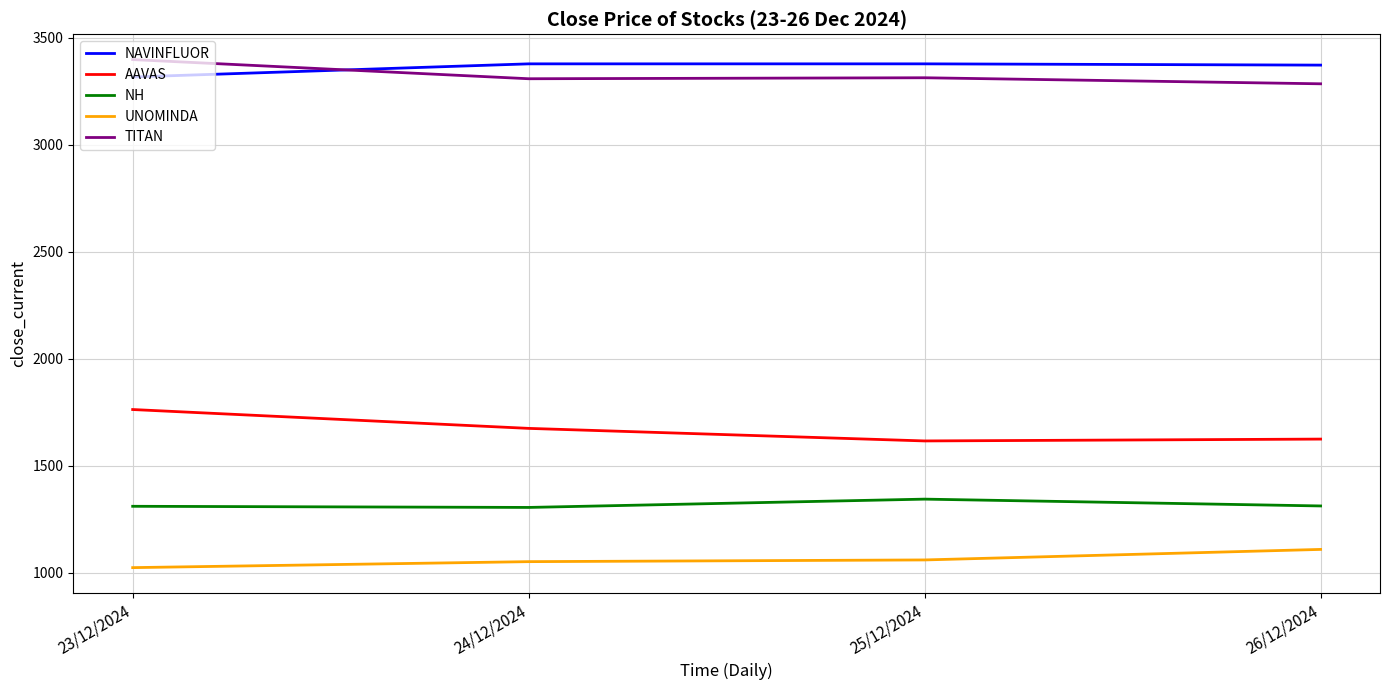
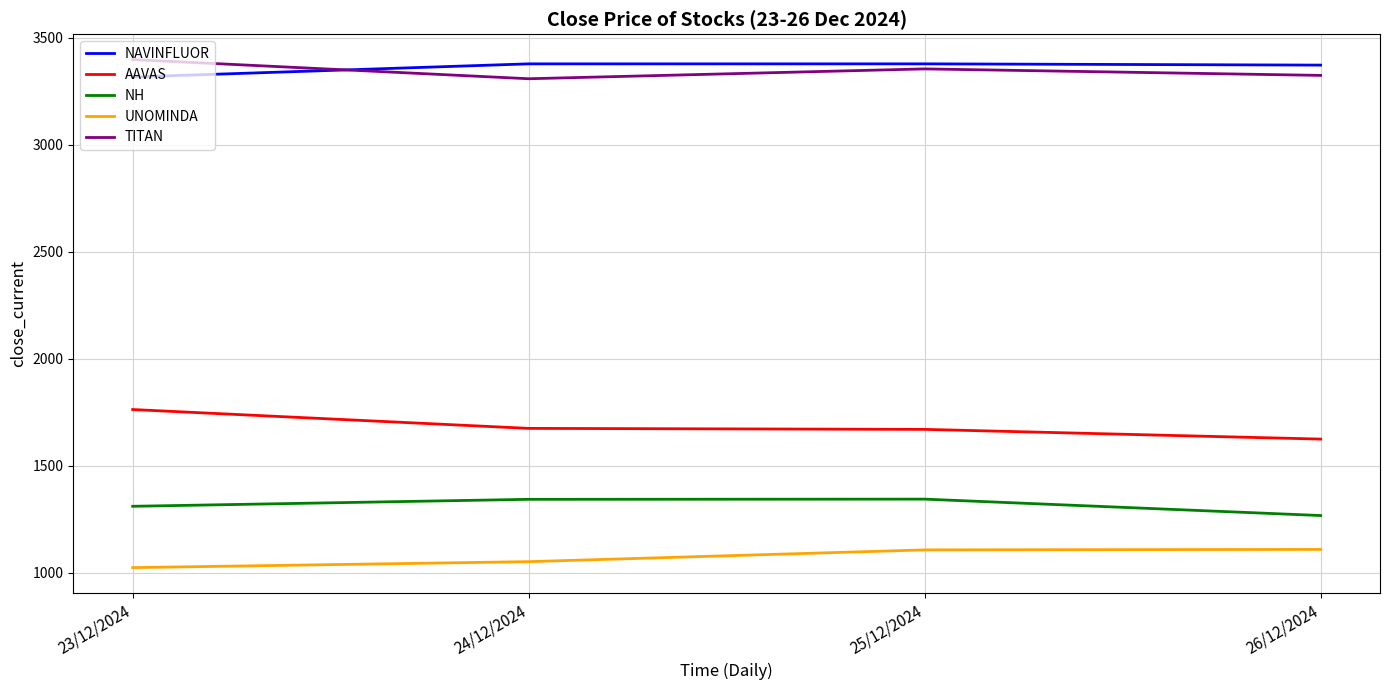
  {
    "NAVINFLUOR": {
      "24/12/2024": 3380,
      "25/12/2024": 3380,
      "26/12/2024": 3370
    },
    "AAVAS": {
      "23/12/2024": 1760,
      "24/12/2024": 1670,
-     "25/12/2024": 1620,
+     "25/12/2024": 1670,
      "26/12/2024": 1620
    },
    "NH": {
      "23/12/2024": 1310,
-     "24/12/2024": 1300,
+     "24/12/2024": 1340,
      "25/12/2024": 1340,
-     "26/12/2024": 1310
+     "26/12/2024": 1270
    },
    "UNOMINDA": {
      "23/12/2024": 1020,
      "24/12/2024": 1050,
-     "25/12/2024": 1060,
+     "25/12/2024": 1110,
      "26/12/2024": 1110
    },
    "TITAN": {
      "24/12/2024": 3310,
-     "25/12/2024": 3310,
-     "26/12/2024": 3280
+     "25/12/2024": 3350,
+     "26/12/2024": 3320
    }
  }
